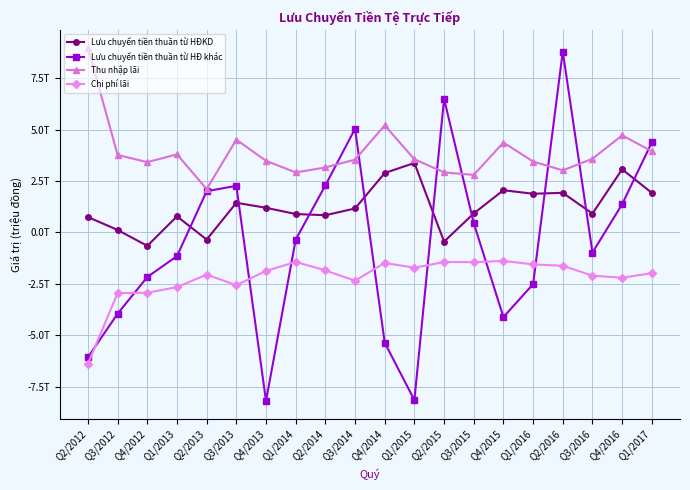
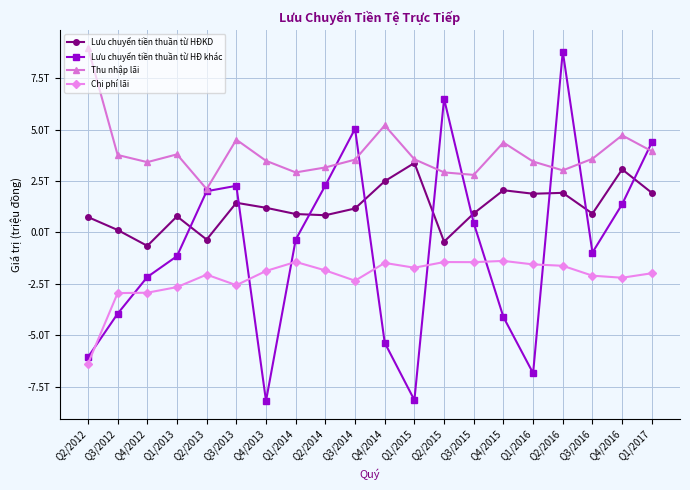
  {
    "Lưu chuyển tiền thuần từ HĐKD": {
      "Q2/2012": "0.8T",
      "Q3/2012": "0.1T",
      "Q4/2012": "-0.7T",
      "Q1/2013": "0.8T",
      "Q2/2013": "-0.3T",
      "Q3/2013": "1.4T",
      "Q4/2013": "1.2T",
      "Q1/2014": "0.9T",
      "Q2/2014": "0.8T",
      "Q3/2014": "1.2T",
-     "Q4/2014": "2.9T",
+     "Q4/2014": "2.5T",
      "Q1/2015": "3.4T",
      "Q2/2015": "-0.4T",
      "Q3/2015": "0.9T",
      "Q4/2015": "2.1T",
      "Q1/2016": "1.9T",
      "Q2/2016": "1.9T",
      "Q3/2016": "0.9T",
      "Q4/2016": "3.1T",
      "Q1/2017": "1.9T"
    },
    "Lưu chuyển tiền thuần từ HĐ khác": {
      "Q2/2012": "-6.1T",
      "Q3/2012": "-4.0T",
      "Q4/2012": "-2.2T",
      "Q1/2013": "-1.2T",
      "Q3/2013": "2.3T",
      "Q4/2013": "-8.2T",
      "Q1/2014": "-0.4T",
      "Q2/2014": "2.3T",
      "Q3/2014": "5.0T",
      "Q4/2014": "-5.4T",
      "Q1/2015": "-8.2T",
      "Q2/2015": "6.5T",
      "Q3/2015": "0.5T",
      "Q4/2015": "-4.1T",
-     "Q1/2016": "-2.5T",
+     "Q1/2016": "-6.9T",
      "Q2/2016": "8.8T",
      "Q3/2016": "-1.0T",
      "Q4/2016": "1.4T",
      "Q1/2017": "4.4T"
    }
  }
